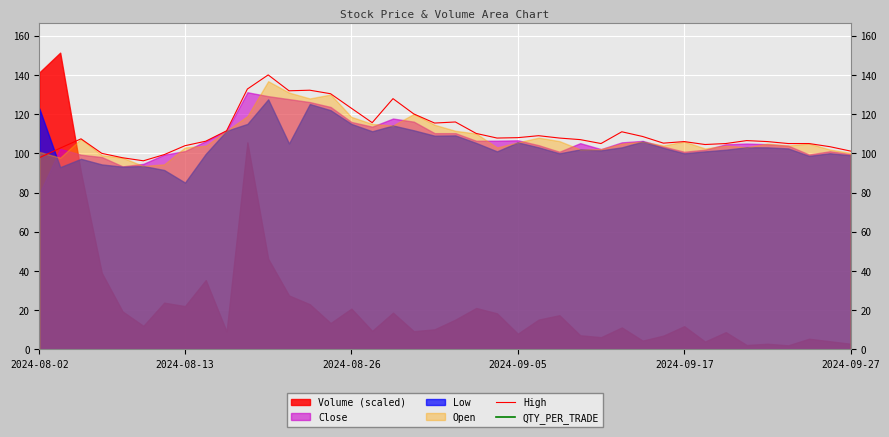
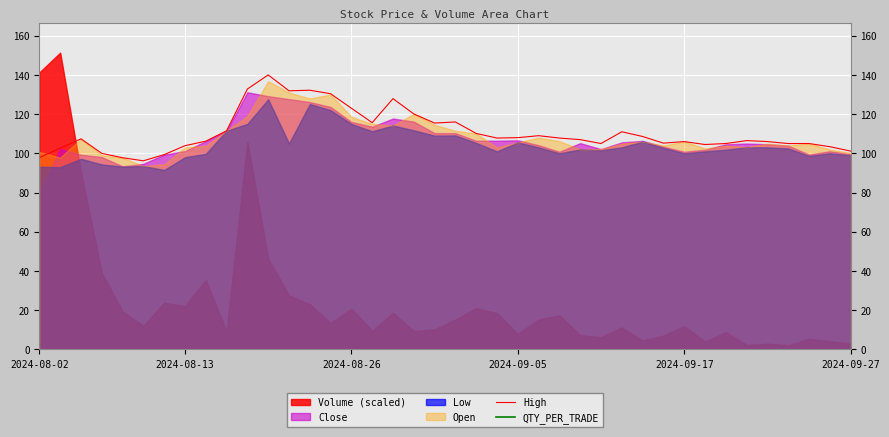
  {
    "Close": {
      "2024-08-02": 80,
      "2024-08-13": 101
    },
    "Low": {
-     "2024-08-02": 123,
-     "2024-08-13": 85
+     "2024-08-02": 93,
+     "2024-08-13": 98
    },
    "Open": {
      "2024-08-02": 101,
      "2024-08-26": 119
    }
  }
